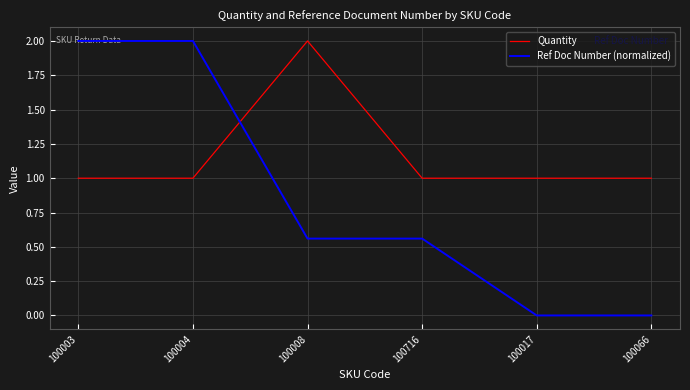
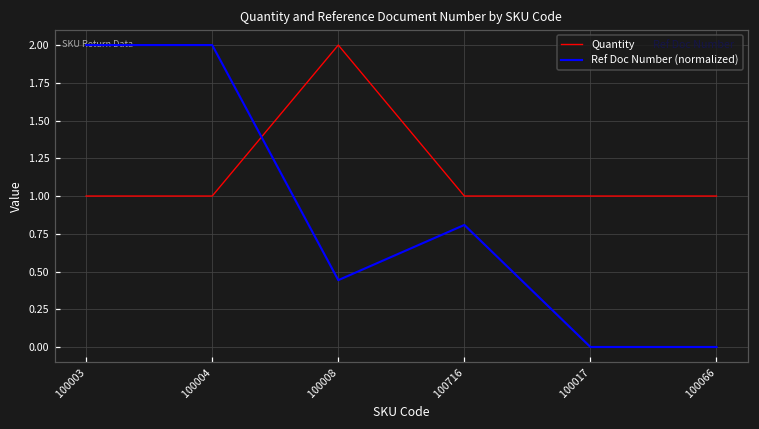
  {
    "Quantity": {
      "100003": 1.00,
      "100004": 1.00,
      "100008": 2.00,
      "100716": 1.00,
      "100017": 1.00,
      "100066": 1.00
    },
    "Ref Doc Number (normalized)": {
      "100003": 2.00,
      "100004": 2.00,
-     "100008": 0.56,
-     "100716": 0.56,
+     "100008": 0.44,
+     "100716": 0.81,
      "100017": 0.00,
      "100066": 0.00
    }
  }
